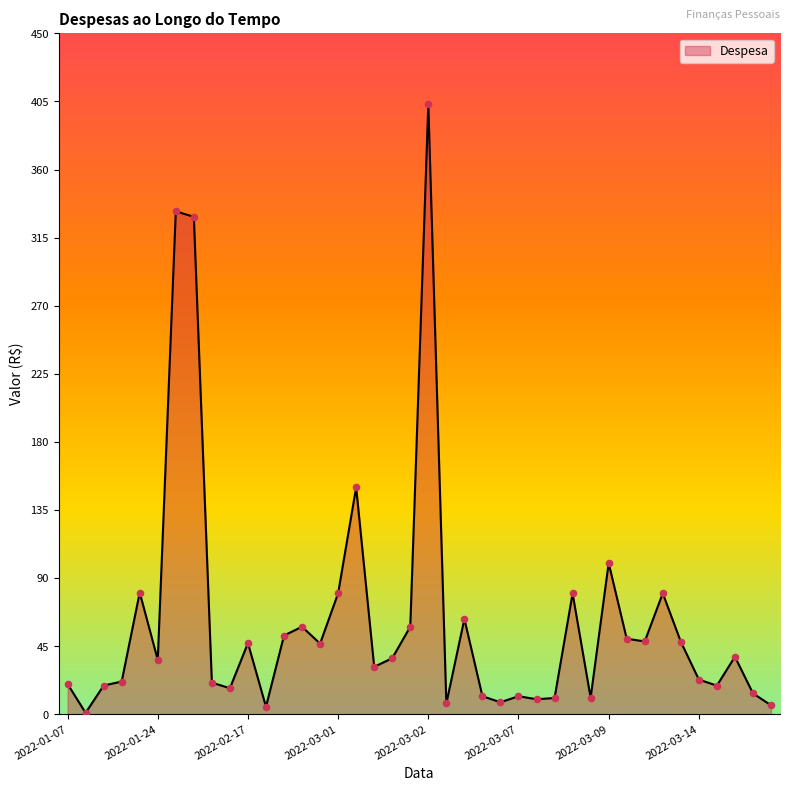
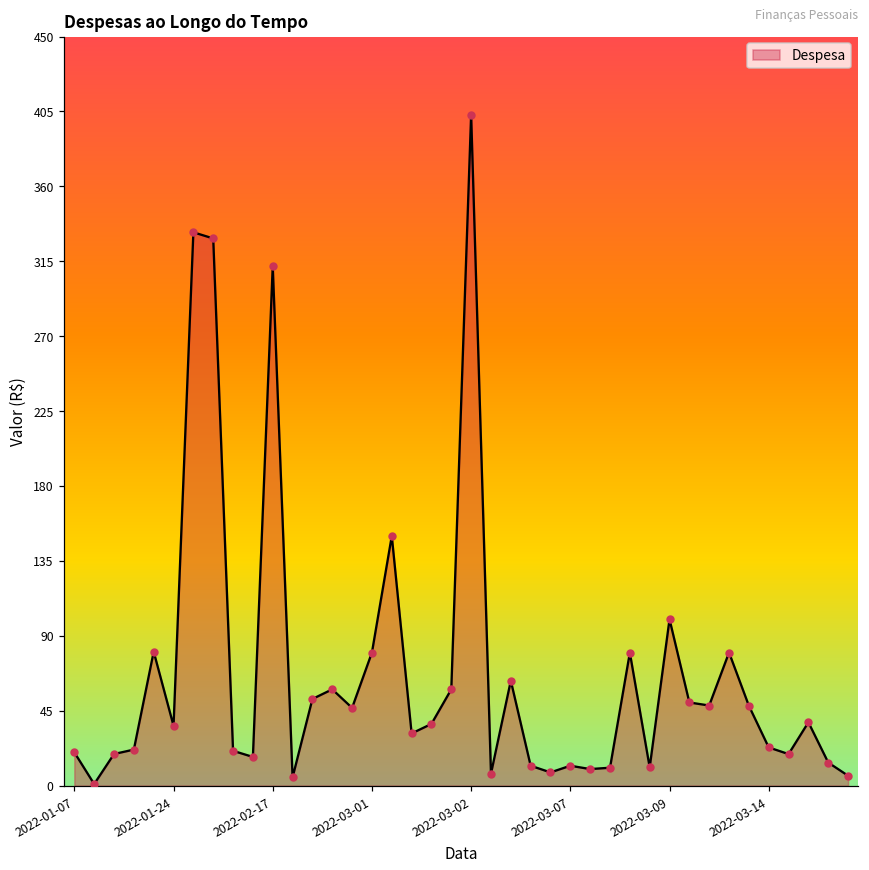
  {
    "2022-01-07": 20,
    "2022-01-24": 36,
-   "2022-02-17": 47
+   "2022-02-17": 312
  }
